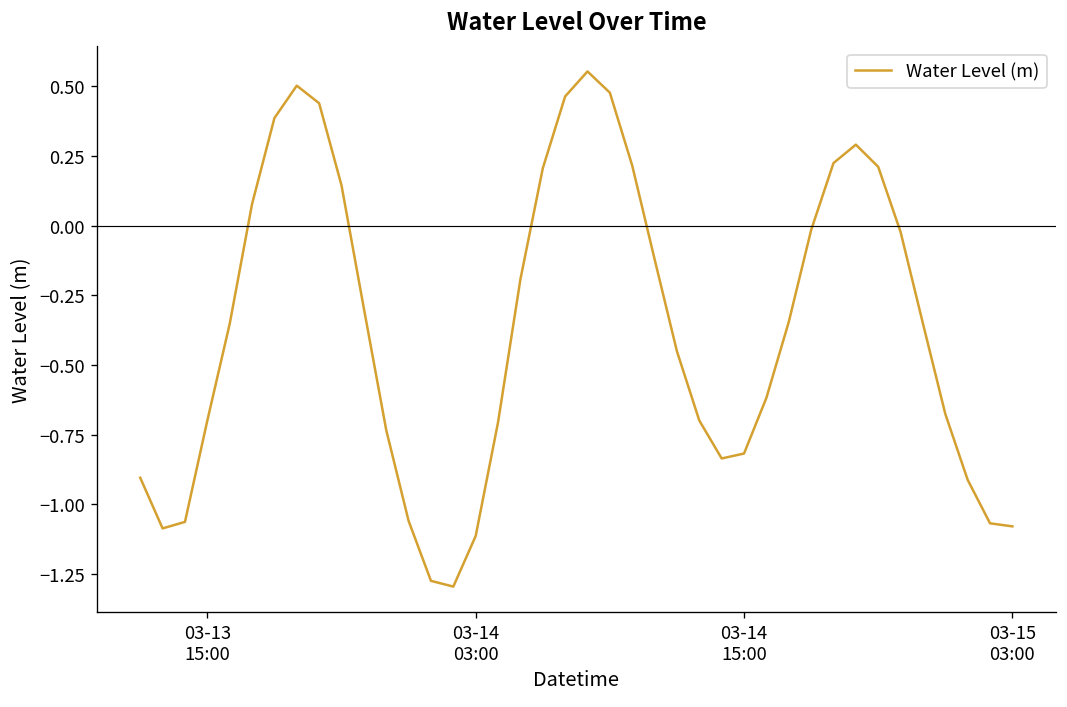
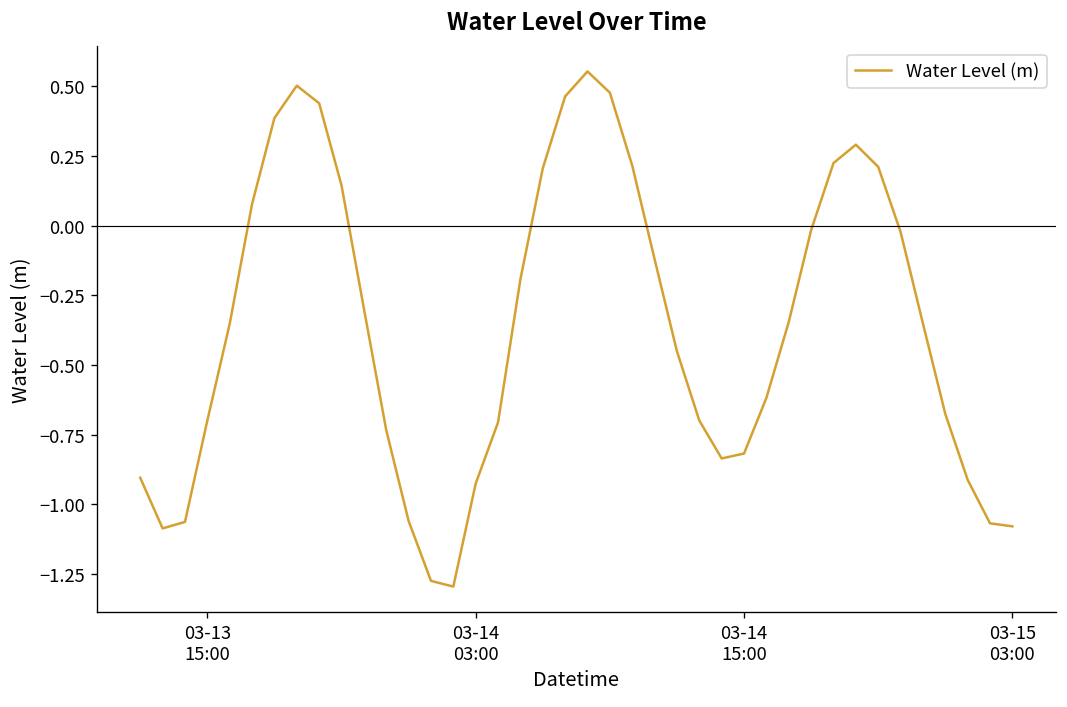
  {
    "03-13 15:00": -0.70,
-   "03-14 03:00": -1.11,
+   "03-14 03:00": -0.93,
    "03-14 15:00": -0.82,
    "03-15 03:00": -1.08
  }
